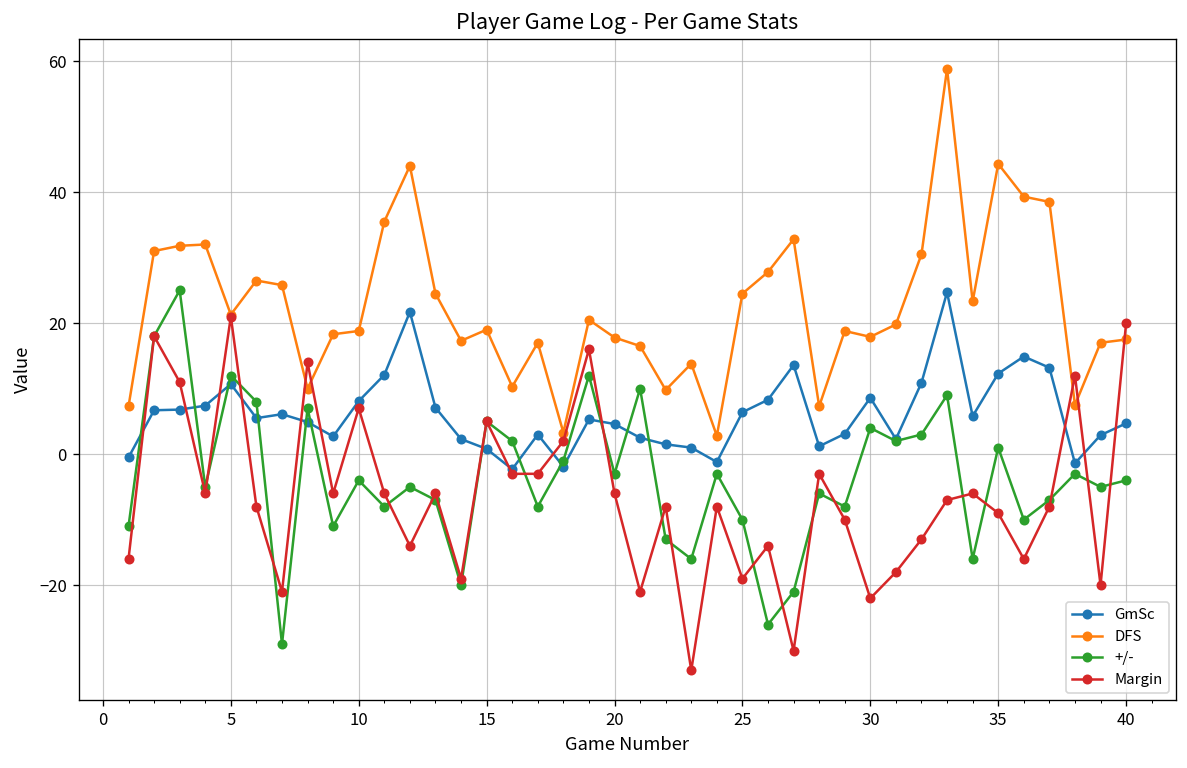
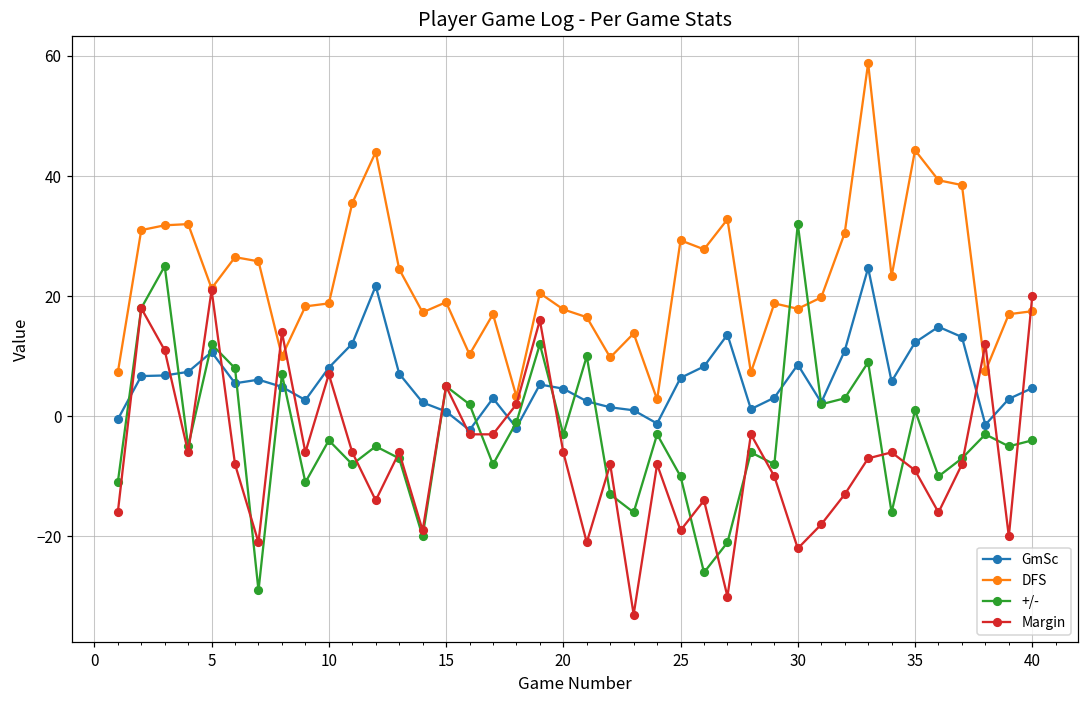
  {
    "GmSc": {
      "5": 11,
      "10": 8,
      "15": 1,
      "20": 5,
      "25": 6,
      "30": 9,
      "35": 12,
      "40": 5
    },
    "DFS": {
      "10": 19,
      "15": 19,
      "20": 18,
-     "25": 25,
+     "25": 29,
      "30": 18,
      "35": 44,
      "40": 18
    },
    "+/-": {
      "5": 12,
      "10": -4,
      "20": -3,
      "25": -10,
-     "30": 4,
+     "30": 32,
      "35": 1,
      "40": -4
    },
    "Margin": {
      "10": 7,
      "20": -6,
      "25": -19,
      "30": -22,
      "35": -9,
      "40": 20
    }
  }
